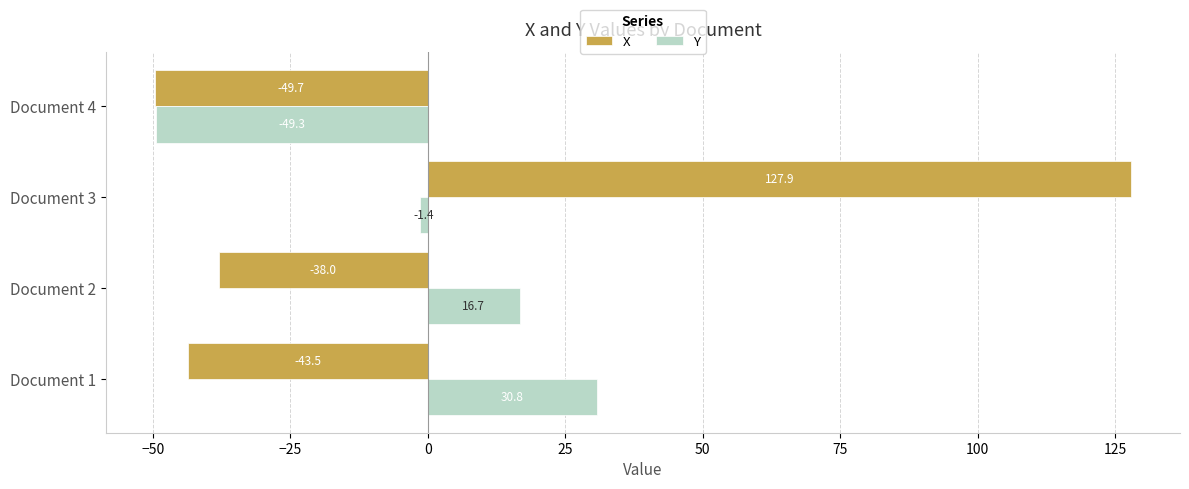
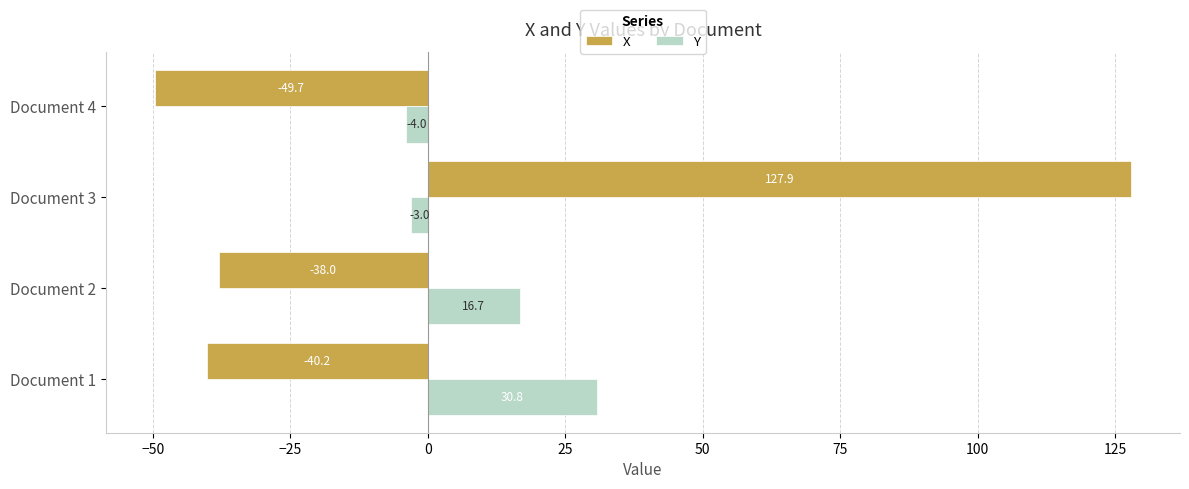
  {
    "X": {
      "Document 4": -49.7,
      "Document 3": 127.9,
      "Document 2": -38.0,
-     "Document 1": -43.5
+     "Document 1": -40.2
    },
    "Y": {
-     "Document 4": -49.3,
-     "Document 3": -1.4,
+     "Document 4": -4.0,
+     "Document 3": -3.0,
      "Document 2": 16.7,
      "Document 1": 30.8
    }
  }
